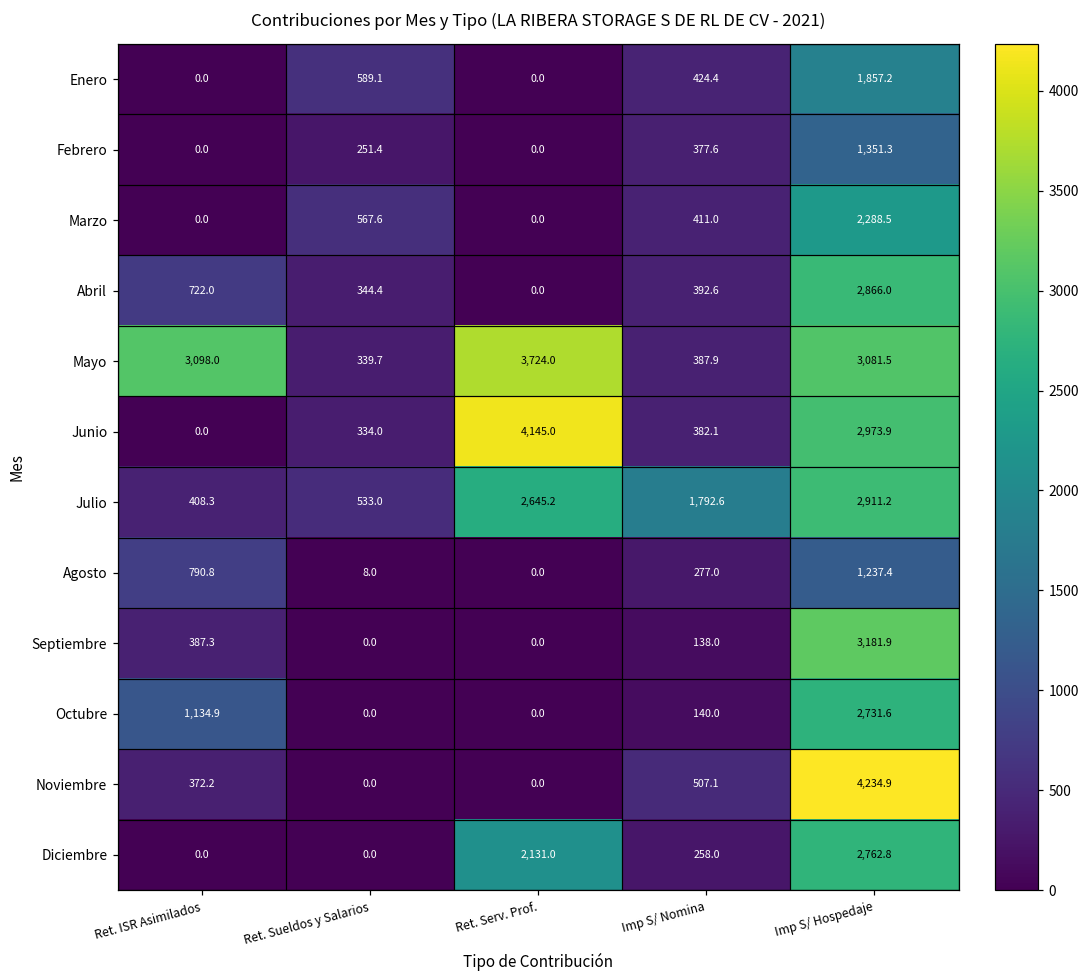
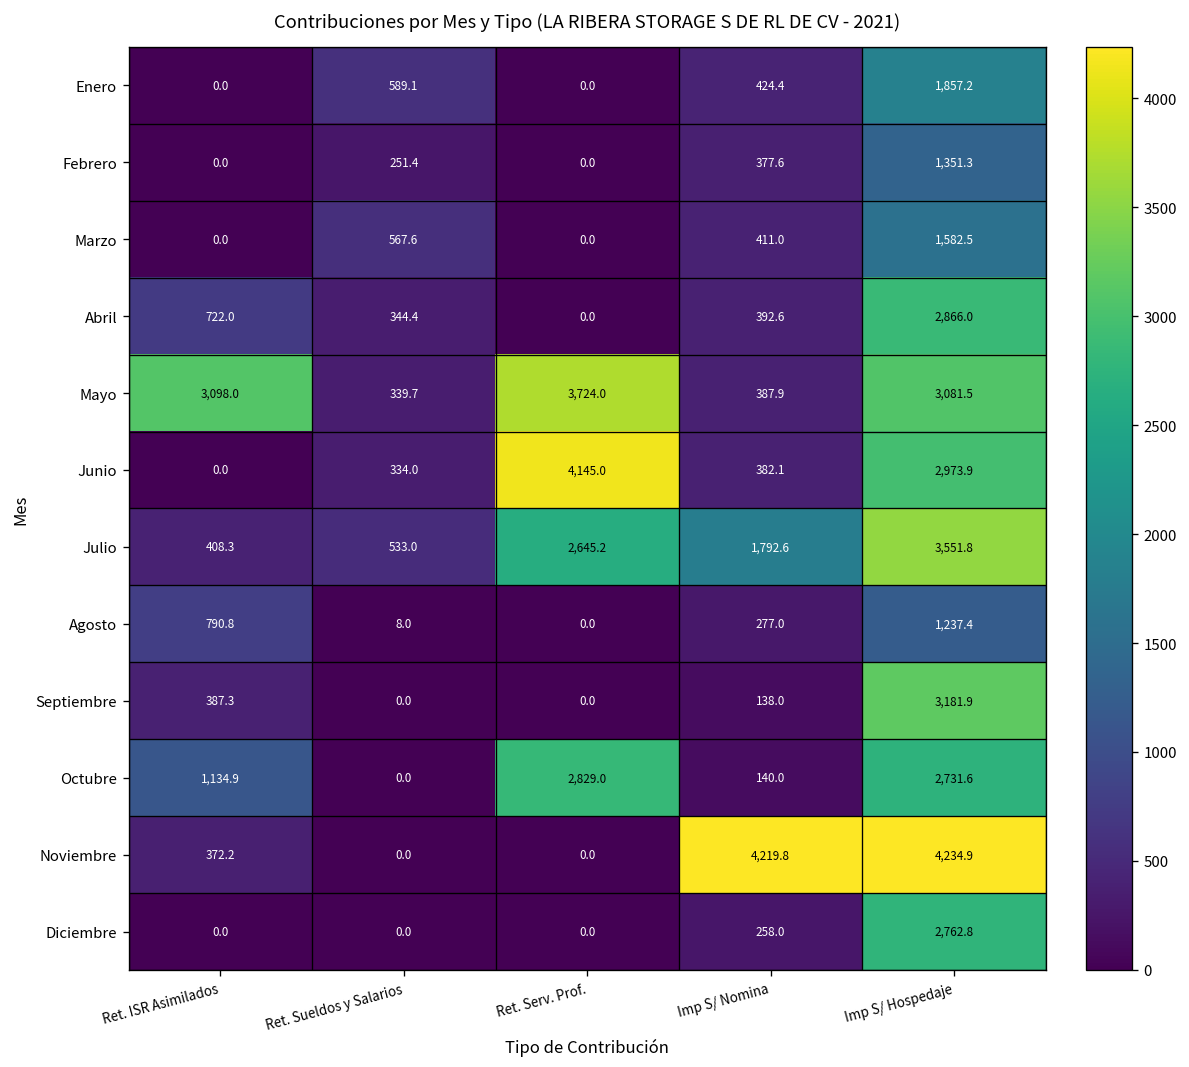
  {
    "Enero": {
      "Ret. ISR Asimilados": "0.0",
      "Ret. Sueldos y Salarios": "589.1",
      "Ret. Serv. Prof.": "0.0",
      "Imp S/ Nomina": "424.4",
      "Imp S/ Hospedaje": "1,857.2"
    },
    "Febrero": {
      "Ret. ISR Asimilados": "0.0",
      "Ret. Sueldos y Salarios": "251.4",
      "Ret. Serv. Prof.": "0.0",
      "Imp S/ Nomina": "377.6",
      "Imp S/ Hospedaje": "1,351.3"
    },
    "Marzo": {
      "Ret. ISR Asimilados": "0.0",
      "Ret. Sueldos y Salarios": "567.6",
      "Ret. Serv. Prof.": "0.0",
      "Imp S/ Nomina": "411.0",
-     "Imp S/ Hospedaje": "2,288.5"
+     "Imp S/ Hospedaje": "1,582.5"
    },
    "Abril": {
      "Ret. ISR Asimilados": "722.0",
      "Ret. Sueldos y Salarios": "344.4",
      "Ret. Serv. Prof.": "0.0",
      "Imp S/ Nomina": "392.6",
      "Imp S/ Hospedaje": "2,866.0"
    },
    "Mayo": {
      "Ret. ISR Asimilados": "3,098.0",
      "Ret. Sueldos y Salarios": "339.7",
      "Ret. Serv. Prof.": "3,724.0",
      "Imp S/ Nomina": "387.9",
      "Imp S/ Hospedaje": "3,081.5"
    },
    "Junio": {
      "Ret. ISR Asimilados": "0.0",
      "Ret. Sueldos y Salarios": "334.0",
      "Ret. Serv. Prof.": "4,145.0",
      "Imp S/ Nomina": "382.1",
      "Imp S/ Hospedaje": "2,973.9"
    },
    "Julio": {
      "Ret. ISR Asimilados": "408.3",
      "Ret. Sueldos y Salarios": "533.0",
      "Ret. Serv. Prof.": "2,645.2",
      "Imp S/ Nomina": "1,792.6",
-     "Imp S/ Hospedaje": "2,911.2"
+     "Imp S/ Hospedaje": "3,551.8"
    },
    "Agosto": {
      "Ret. ISR Asimilados": "790.8",
      "Ret. Sueldos y Salarios": "8.0",
      "Ret. Serv. Prof.": "0.0",
      "Imp S/ Nomina": "277.0",
      "Imp S/ Hospedaje": "1,237.4"
    },
    "Septiembre": {
      "Ret. ISR Asimilados": "387.3",
      "Ret. Sueldos y Salarios": "0.0",
      "Ret. Serv. Prof.": "0.0",
      "Imp S/ Nomina": "138.0",
      "Imp S/ Hospedaje": "3,181.9"
    },
    "Octubre": {
      "Ret. ISR Asimilados": "1,134.9",
      "Ret. Sueldos y Salarios": "0.0",
-     "Ret. Serv. Prof.": "0.0",
+     "Ret. Serv. Prof.": "2,829.0",
      "Imp S/ Nomina": "140.0",
      "Imp S/ Hospedaje": "2,731.6"
    },
    "Noviembre": {
      "Ret. ISR Asimilados": "372.2",
      "Ret. Sueldos y Salarios": "0.0",
      "Ret. Serv. Prof.": "0.0",
-     "Imp S/ Nomina": "507.1",
+     "Imp S/ Nomina": "4,219.8",
      "Imp S/ Hospedaje": "4,234.9"
    },
    "Diciembre": {
      "Ret. ISR Asimilados": "0.0",
      "Ret. Sueldos y Salarios": "0.0",
-     "Ret. Serv. Prof.": "2,131.0",
+     "Ret. Serv. Prof.": "0.0",
      "Imp S/ Nomina": "258.0",
      "Imp S/ Hospedaje": "2,762.8"
    }
  }
